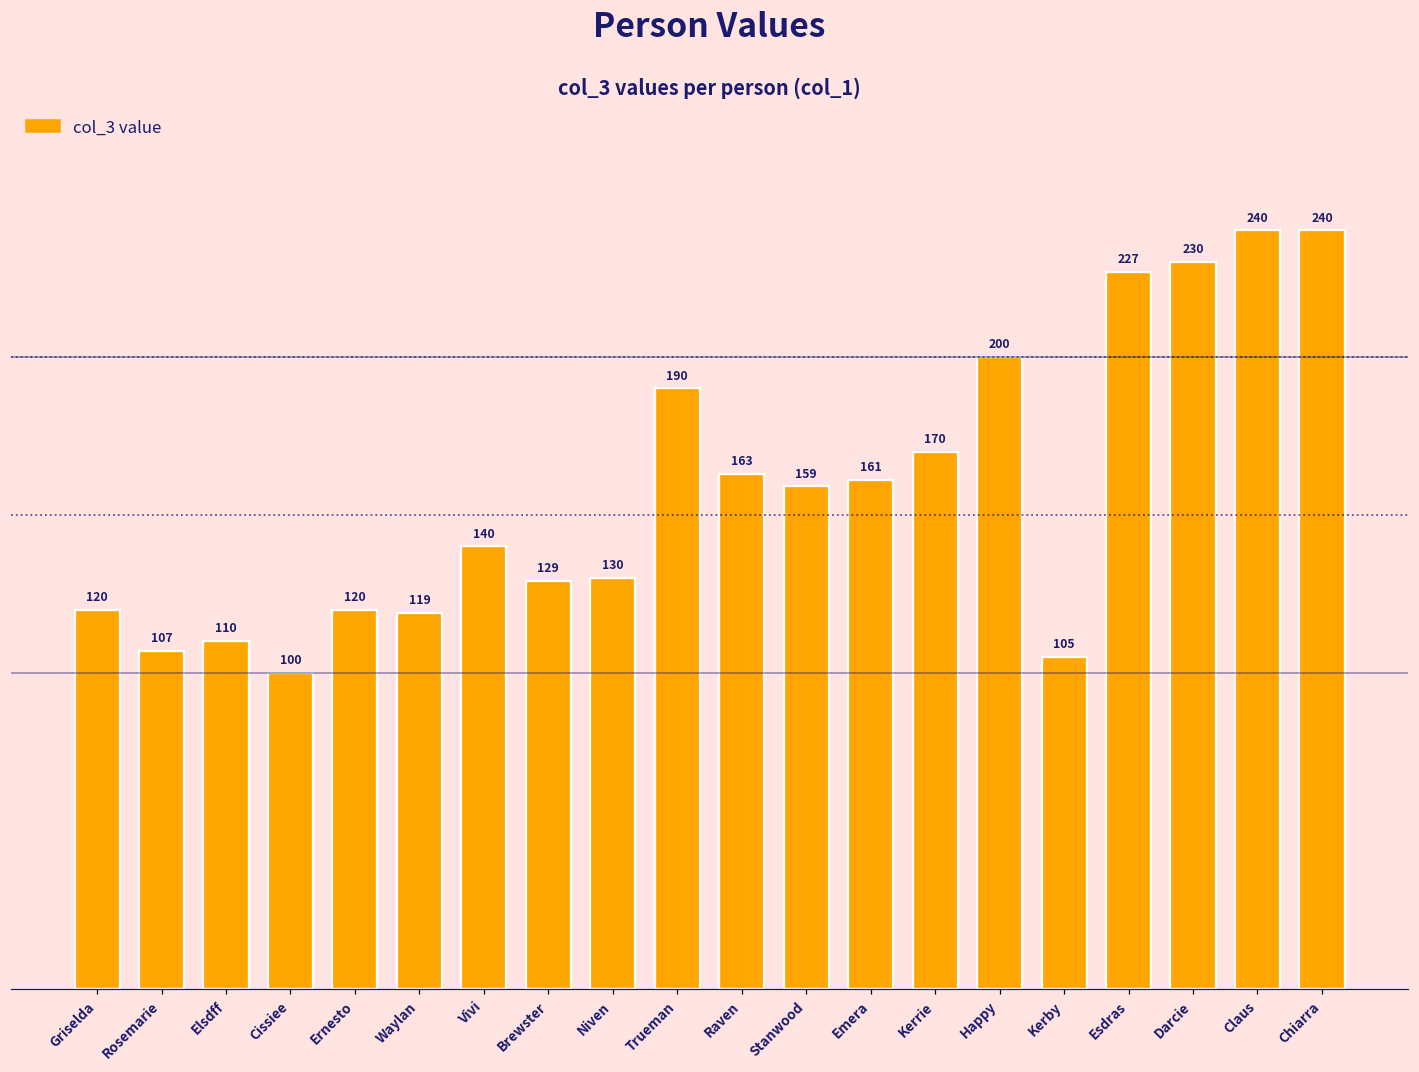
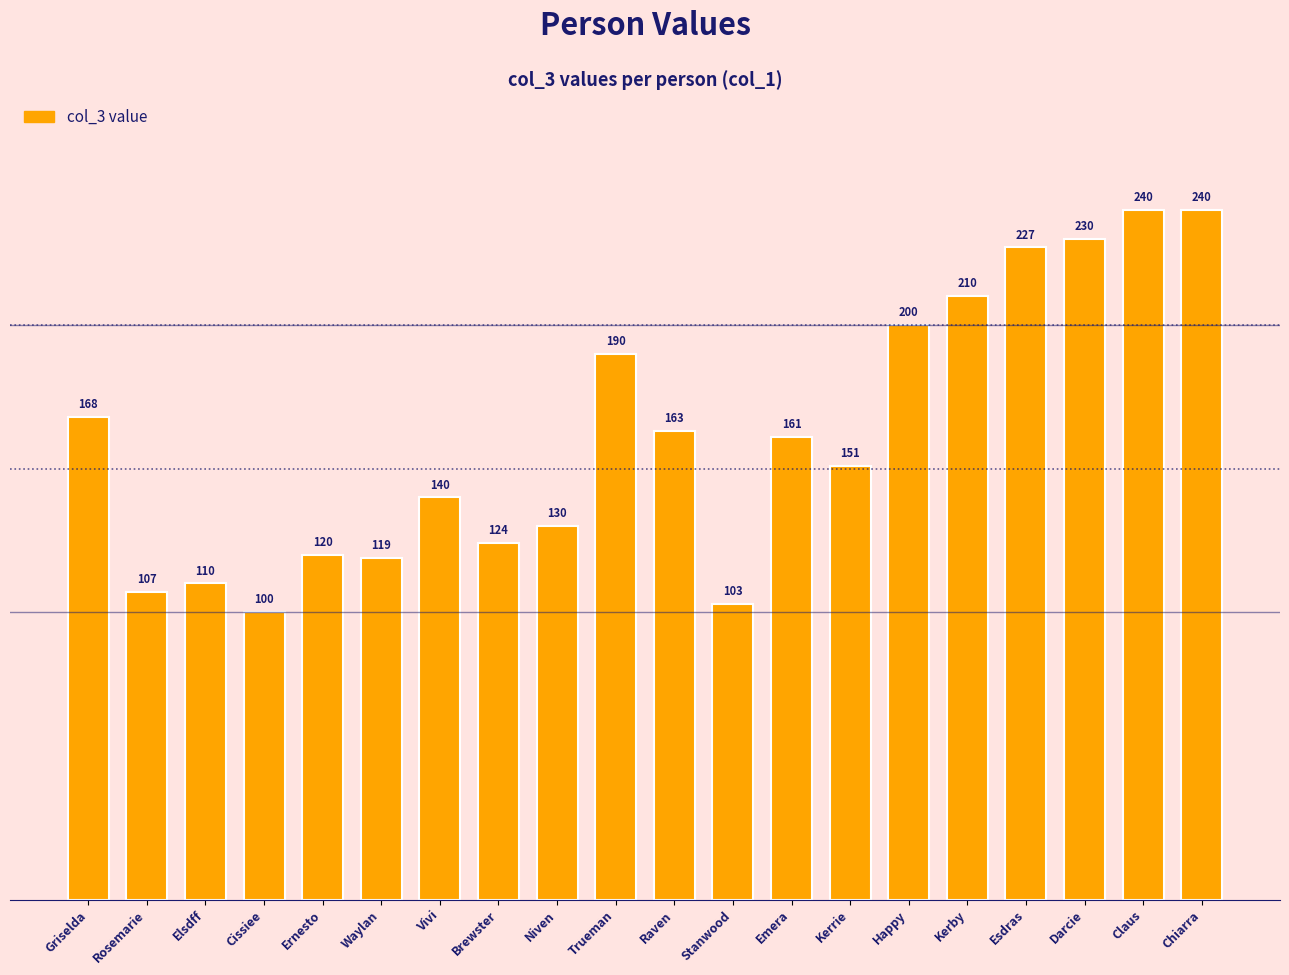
  {
-   "Griselda": 120,
+   "Griselda": 168,
    "Rosemarie": 107,
    "Elsdff": 110,
    "Cissiee": 100,
    "Ernesto": 120,
    "Waylan": 119,
    "Vivi": 140,
-   "Brewster": 129,
+   "Brewster": 124,
    "Niven": 130,
    "Trueman": 190,
    "Raven": 163,
-   "Stanwood": 159,
+   "Stanwood": 103,
    "Emera": 161,
-   "Kerrie": 170,
+   "Kerrie": 151,
    "Happy": 200,
-   "Kerby": 105,
+   "Kerby": 210,
    "Esdras": 227,
    "Darcie": 230,
    "Claus": 240,
    "Chiarra": 240
  }
